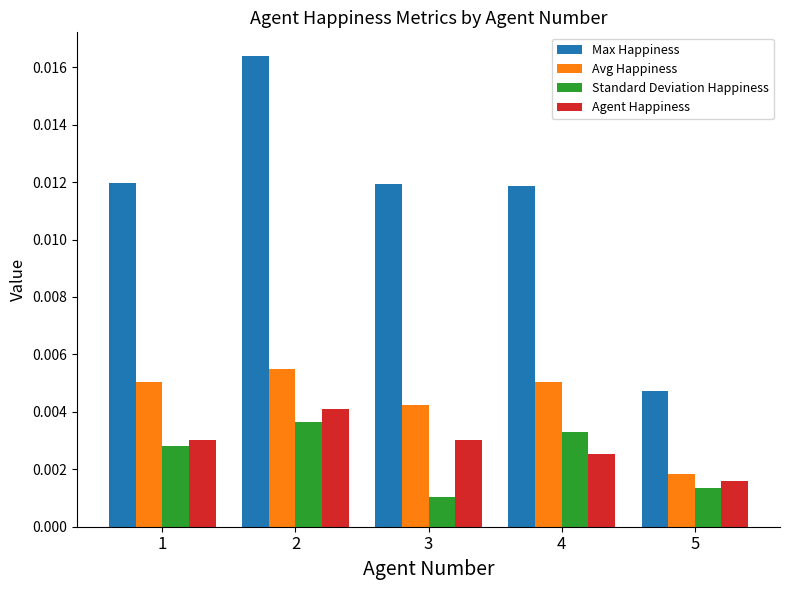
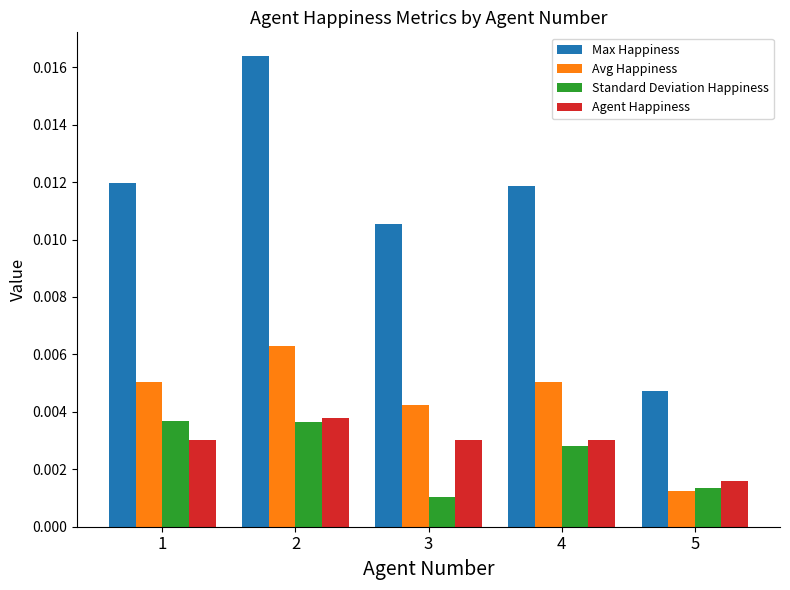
  {
    "Max Happiness": {
      "1": 0.0120,
      "2": 0.0164,
-     "3": 0.0119,
+     "3": 0.0105,
      "4": 0.0119,
      "5": 0.0047
    },
    "Avg Happiness": {
      "1": 0.0051,
-     "2": 0.0055,
+     "2": 0.0063,
      "3": 0.0043,
      "4": 0.0050,
-     "5": 0.0018
+     "5": 0.0012
    },
    "Standard Deviation Happiness": {
-     "1": 0.0028,
+     "1": 0.0037,
      "2": 0.0036,
      "3": 0.0010,
-     "4": 0.0033,
+     "4": 0.0028,
      "5": 0.0013
    },
    "Agent Happiness": {
      "1": 0.0030,
-     "2": 0.0041,
+     "2": 0.0038,
      "3": 0.0030,
-     "4": 0.0025,
+     "4": 0.0030,
      "5": 0.0016
    }
  }
